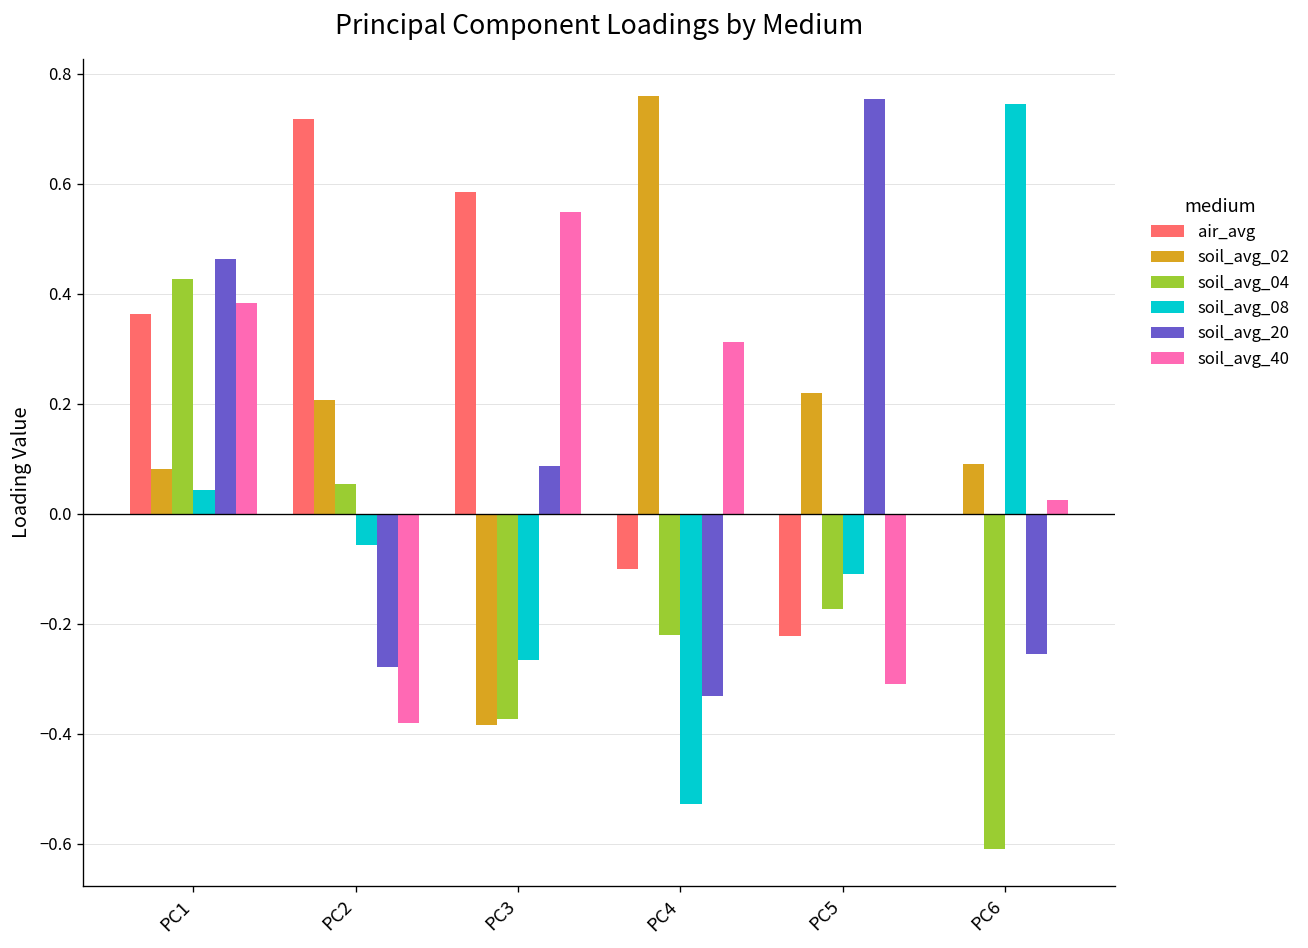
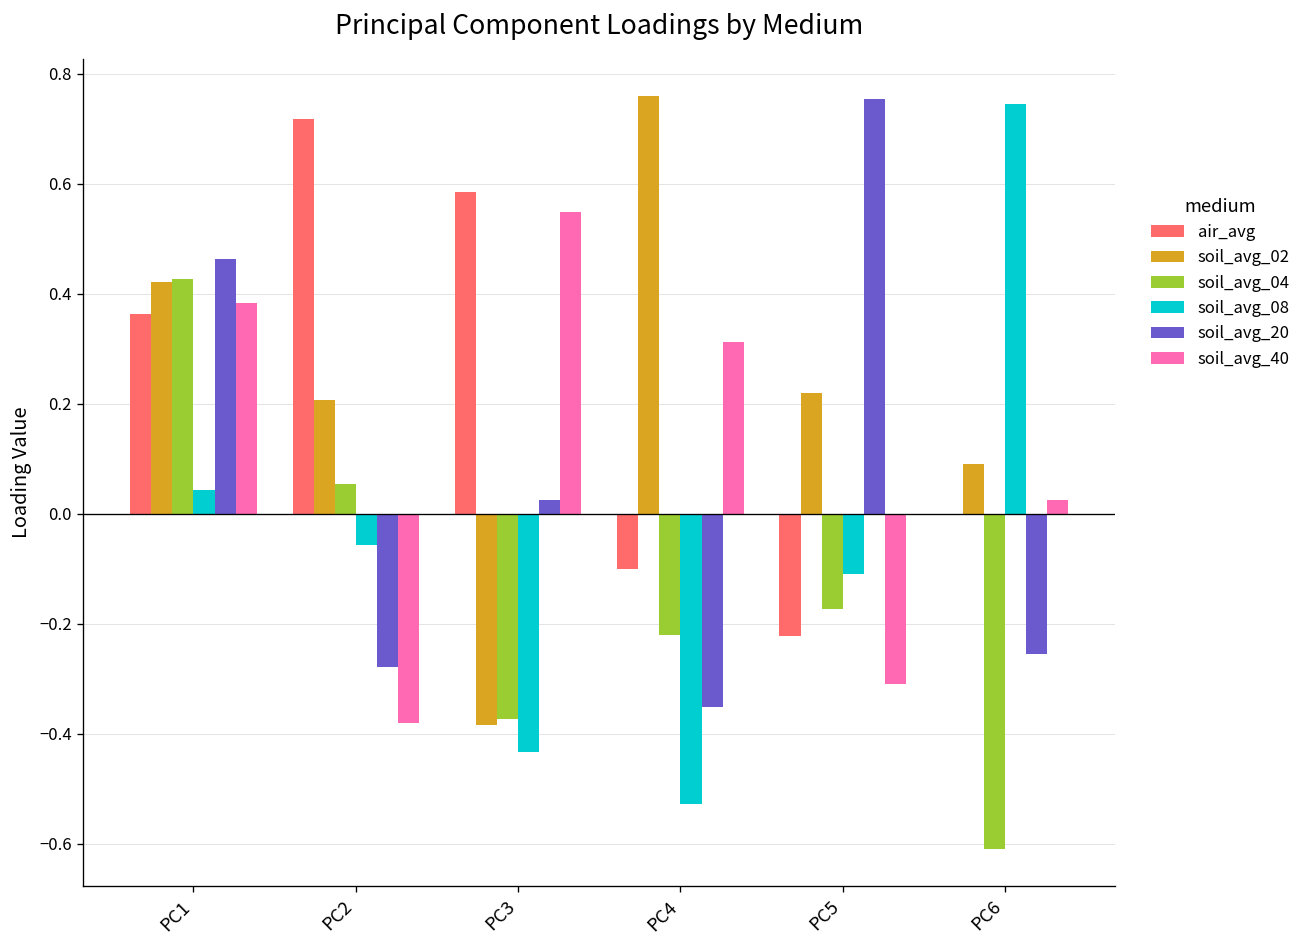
  {
    "air_avg": {
      "PC1": 0.36,
      "PC2": 0.72,
      "PC3": 0.59,
      "PC4": -0.10,
      "PC5": -0.22
    },
    "soil_avg_02": {
-     "PC1": 0.08,
+     "PC1": 0.42,
      "PC2": 0.21,
      "PC3": -0.38,
      "PC4": 0.76,
      "PC5": 0.22,
      "PC6": 0.09
    },
    "soil_avg_04": {
      "PC1": 0.43,
      "PC2": 0.05,
      "PC3": -0.37,
      "PC4": -0.22,
      "PC5": -0.17,
      "PC6": -0.61
    },
    "soil_avg_08": {
      "PC1": 0.04,
      "PC2": -0.06,
-     "PC3": -0.27,
+     "PC3": -0.43,
      "PC4": -0.53,
      "PC5": -0.11,
      "PC6": 0.75
    },
    "soil_avg_20": {
      "PC1": 0.46,
      "PC2": -0.28,
-     "PC3": 0.09,
-     "PC4": -0.33,
+     "PC3": 0.03,
+     "PC4": -0.35,
      "PC5": 0.75,
      "PC6": -0.26
    },
    "soil_avg_40": {
      "PC1": 0.38,
      "PC2": -0.38,
      "PC3": 0.55,
      "PC4": 0.31,
      "PC5": -0.31,
      "PC6": 0.02
    }
  }
